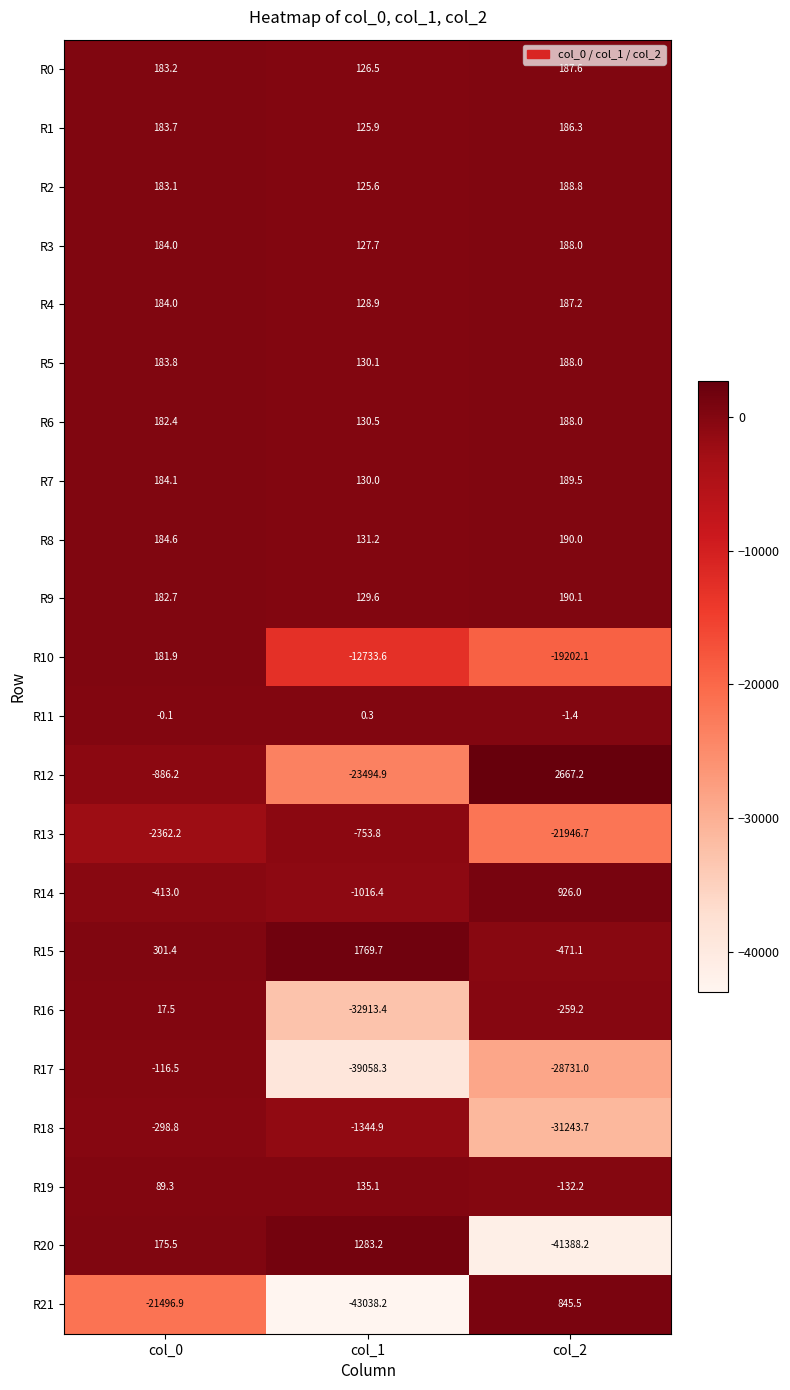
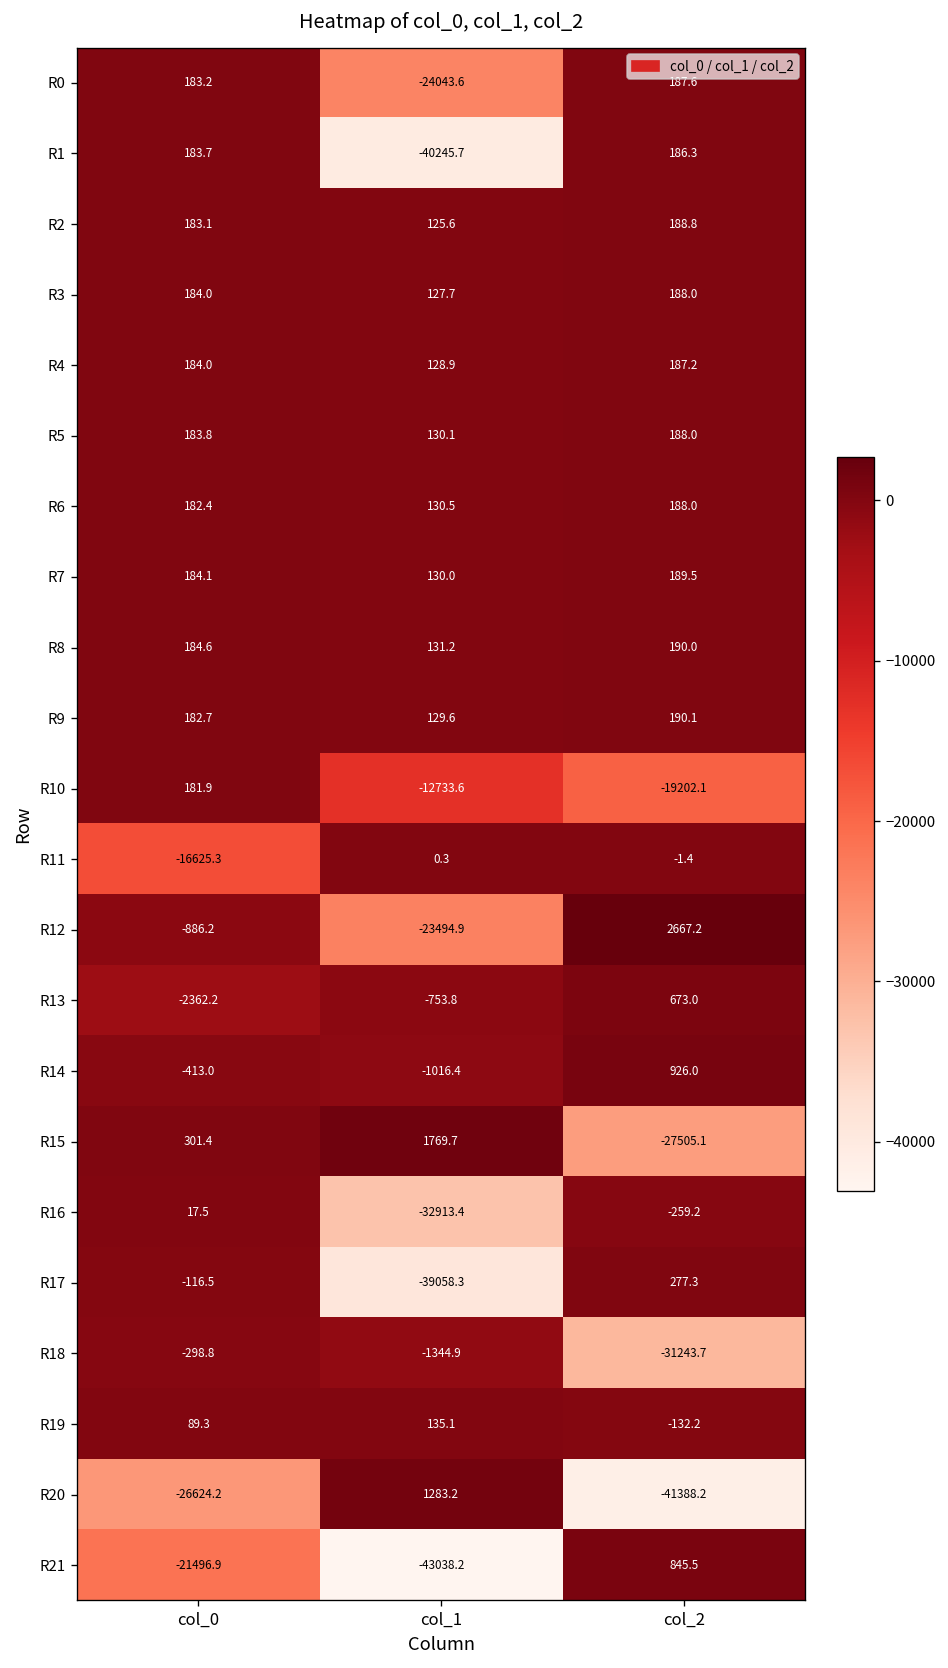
  {
    "R0": {
      "col_0": 183.2,
-     "col_1": 126.5
+     "col_1": -24043.6
    },
    "R1": {
      "col_0": 183.7,
-     "col_1": 125.9,
+     "col_1": -40245.7,
      "col_2": 186.3
    },
    "R2": {
      "col_0": 183.1,
      "col_1": 125.6,
      "col_2": 188.8
    },
    "R3": {
      "col_0": 184.0,
      "col_1": 127.7,
      "col_2": 188.0
    },
    "R4": {
      "col_0": 184.0,
      "col_1": 128.9,
      "col_2": 187.2
    },
    "R5": {
      "col_0": 183.8,
      "col_1": 130.1,
      "col_2": 188.0
    },
    "R6": {
      "col_0": 182.4,
      "col_1": 130.5,
      "col_2": 188.0
    },
    "R7": {
      "col_0": 184.1,
      "col_1": 130.0,
      "col_2": 189.5
    },
    "R8": {
      "col_0": 184.6,
      "col_1": 131.2,
      "col_2": 190.0
    },
    "R9": {
      "col_0": 182.7,
      "col_1": 129.6,
      "col_2": 190.1
    },
    "R10": {
      "col_0": 181.9,
      "col_1": -12733.6,
      "col_2": -19202.1
    },
    "R11": {
-     "col_0": -0.1,
+     "col_0": -16625.3,
      "col_1": 0.3,
      "col_2": -1.4
    },
    "R12": {
      "col_0": -886.2,
      "col_1": -23494.9,
      "col_2": 2667.2
    },
    "R13": {
      "col_0": -2362.2,
      "col_1": -753.8,
-     "col_2": -21946.7
+     "col_2": 673.0
    },
    "R14": {
      "col_0": -413.0,
      "col_1": -1016.4,
      "col_2": 926.0
    },
    "R15": {
      "col_0": 301.4,
      "col_1": 1769.7,
-     "col_2": -471.1
+     "col_2": -27505.1
    },
    "R16": {
      "col_0": 17.5,
      "col_1": -32913.4,
      "col_2": -259.2
    },
    "R17": {
      "col_0": -116.5,
      "col_1": -39058.3,
-     "col_2": -28731.0
+     "col_2": 277.3
    },
    "R18": {
      "col_0": -298.8,
      "col_1": -1344.9,
      "col_2": -31243.7
    },
    "R19": {
      "col_0": 89.3,
      "col_1": 135.1,
      "col_2": -132.2
    },
    "R20": {
-     "col_0": 175.5,
+     "col_0": -26624.2,
      "col_1": 1283.2,
      "col_2": -41388.2
    },
    "R21": {
      "col_0": -21496.9,
      "col_1": -43038.2,
      "col_2": 845.5
    }
  }
